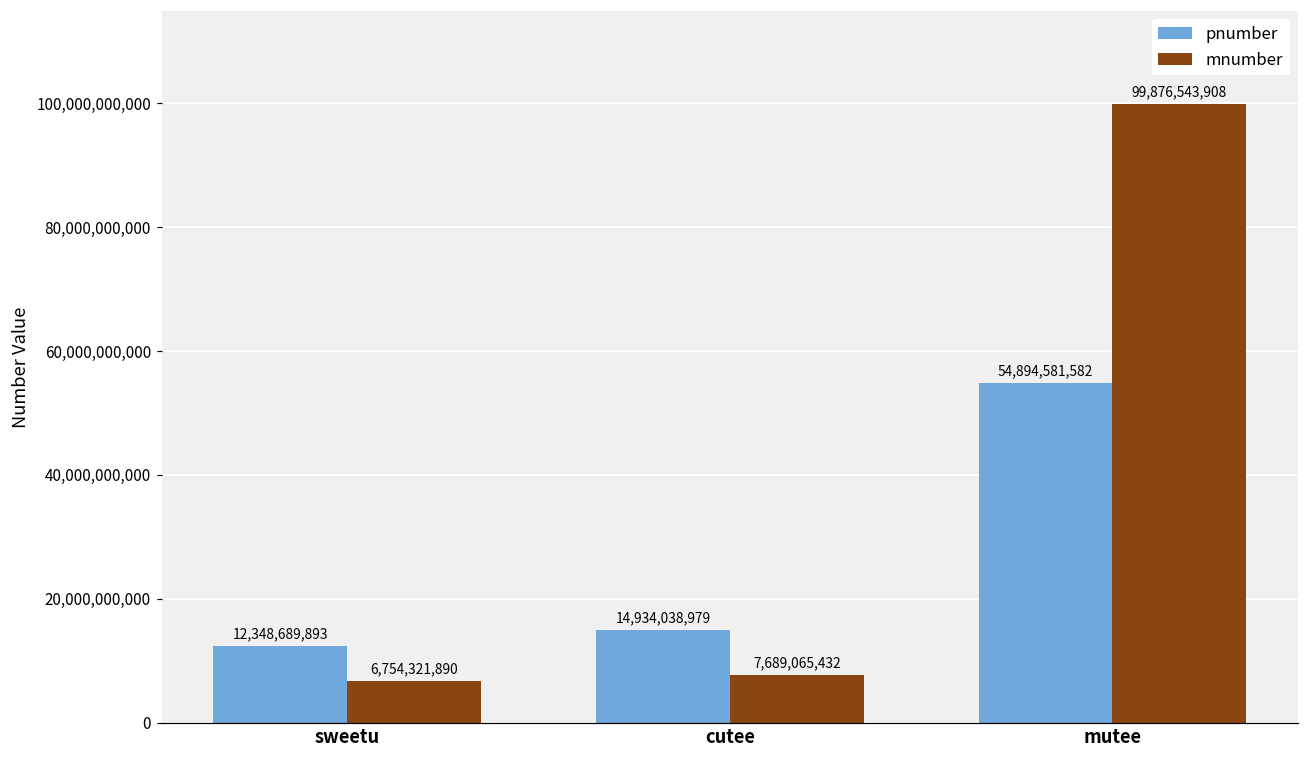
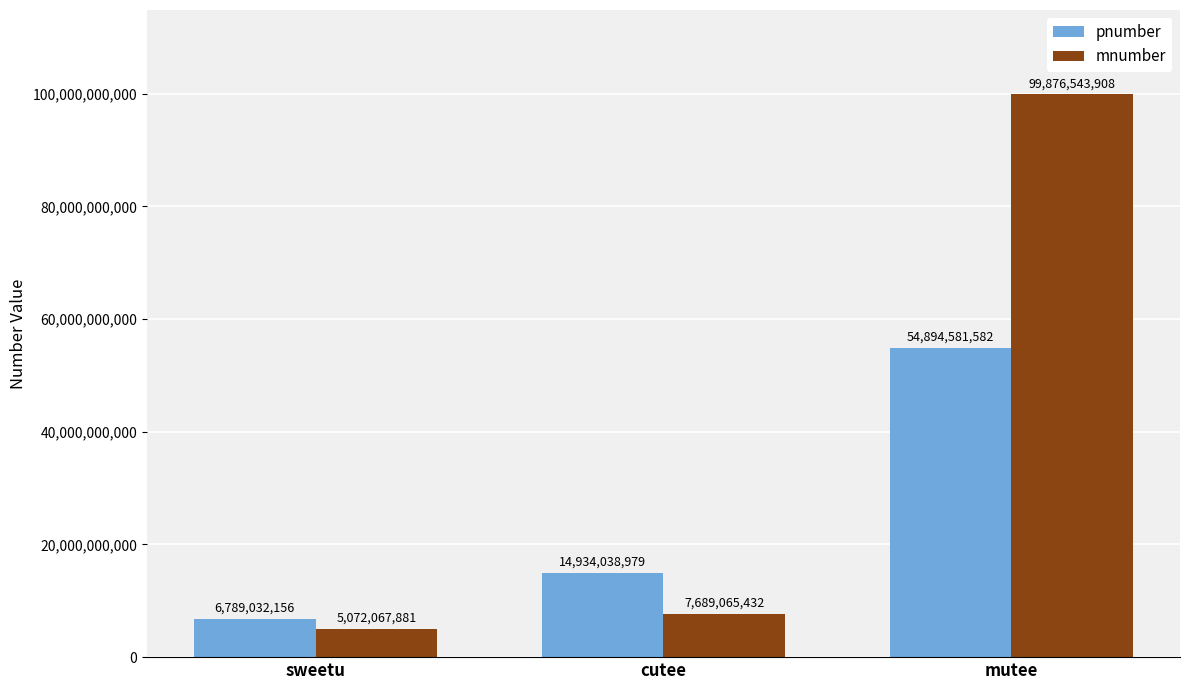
  {
    "pnumber": {
-     "sweetu": "12,348,689,893",
+     "sweetu": "6,789,032,156",
      "cutee": "14,934,038,979",
      "mutee": "54,894,581,582"
    },
    "mnumber": {
-     "sweetu": "6,754,321,890",
+     "sweetu": "5,072,067,881",
      "cutee": "7,689,065,432",
      "mutee": "99,876,543,908"
    }
  }
